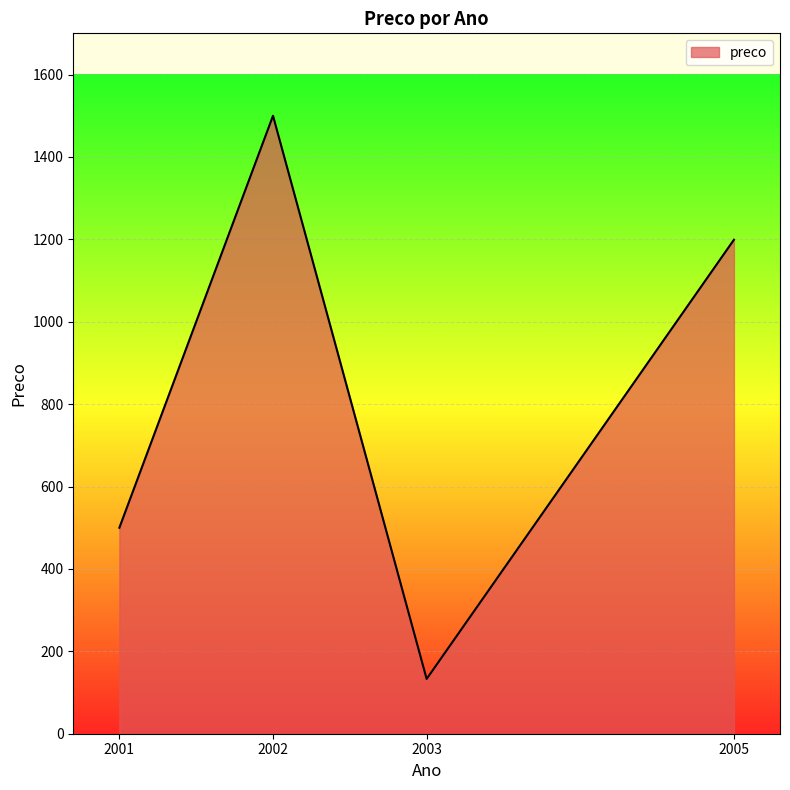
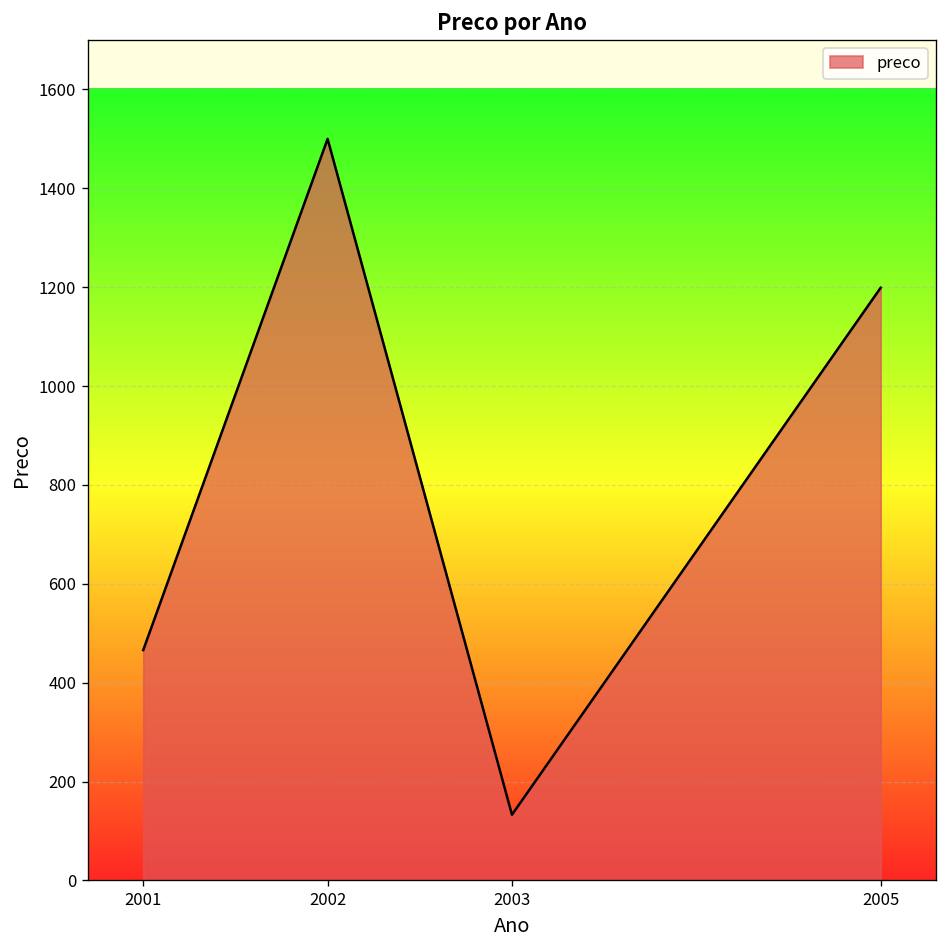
  {
-   "2001": 500,
+   "2001": 470,
    "2002": 1500,
    "2003": 130,
    "2005": 1200
  }
